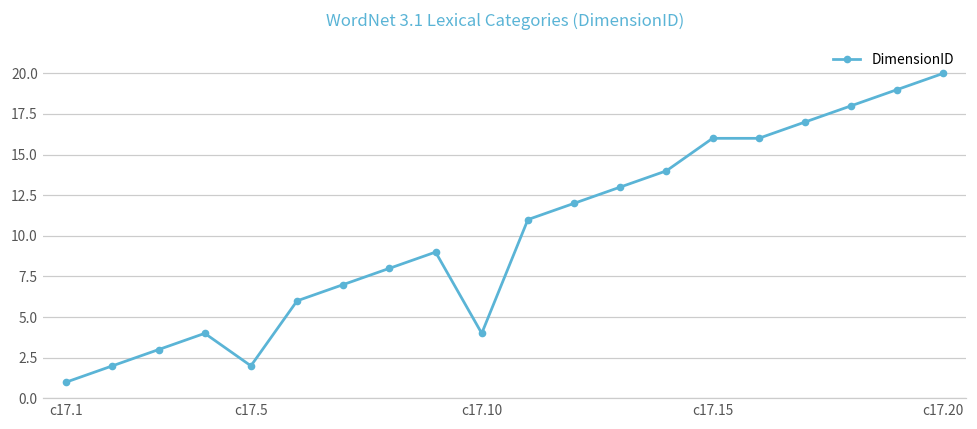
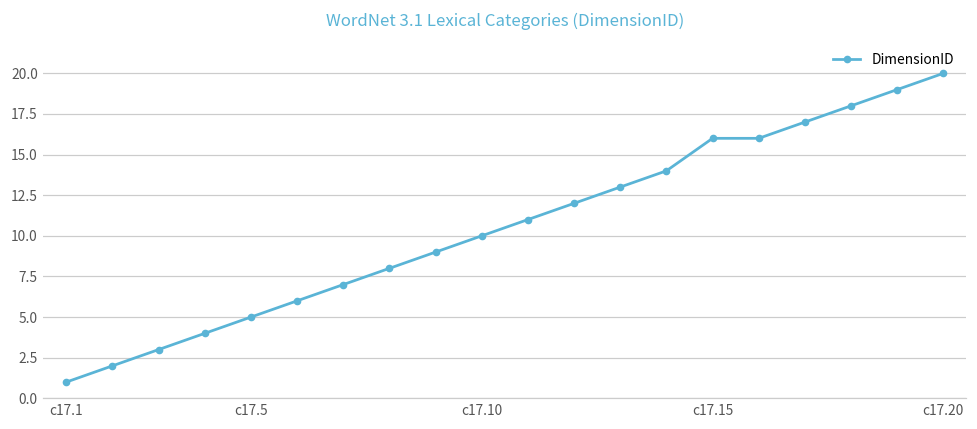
  {
    "c17.1": 1,
-   "c17.5": 2,
-   "c17.10": 4,
+   "c17.5": 5,
+   "c17.10": 10,
    "c17.15": 16,
    "c17.20": 20
  }
